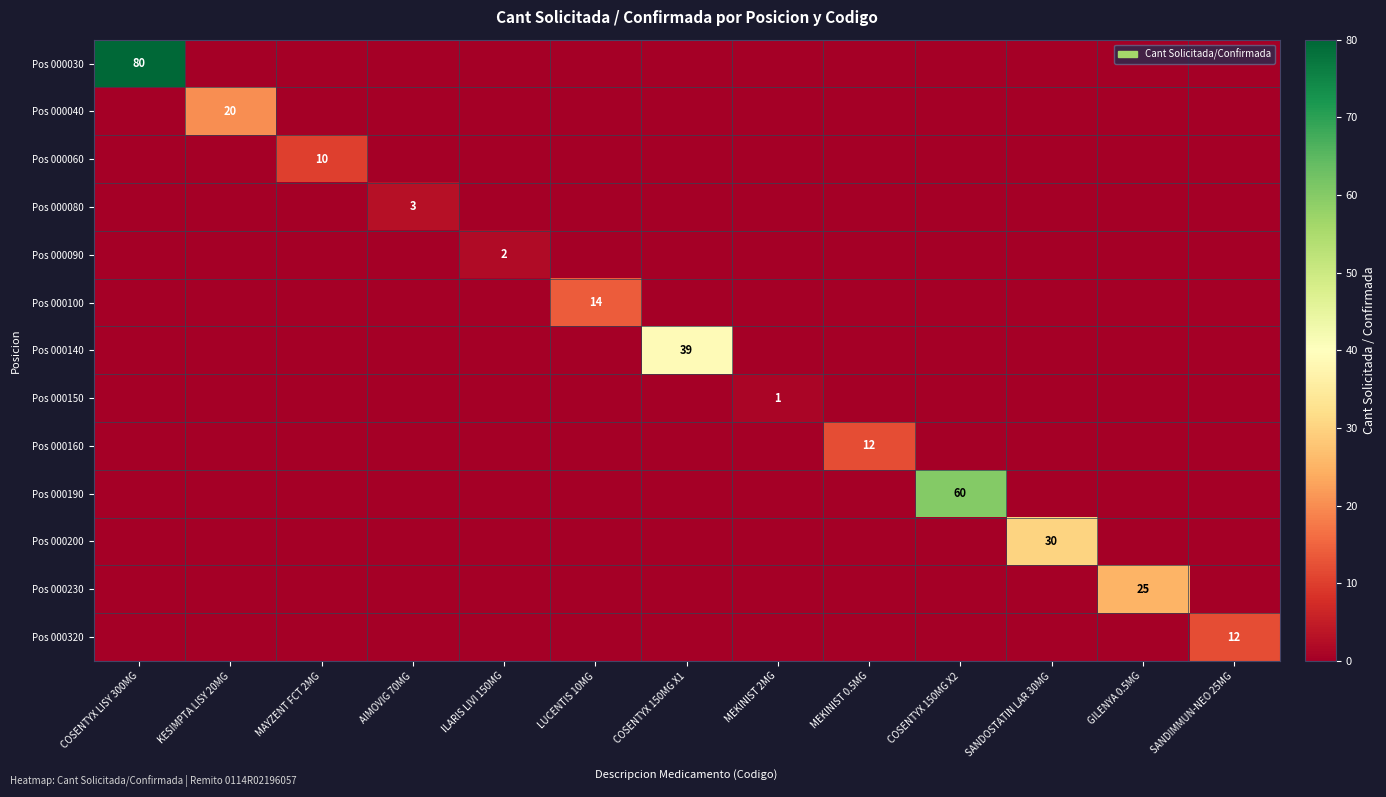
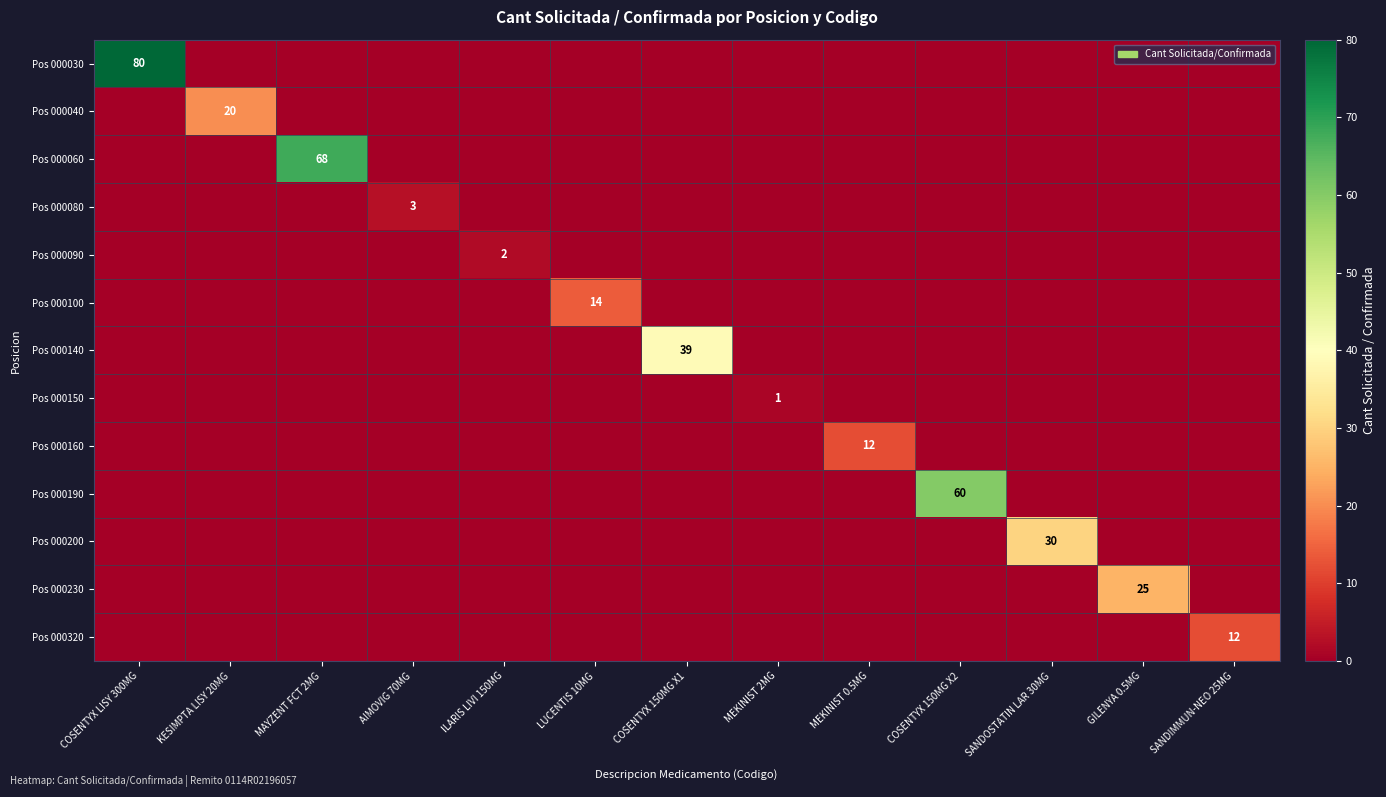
  {
    "Pos 000030": {
      "COSENTYX LISY 300MG": 80
    },
    "Pos 000040": {
      "KESIMPTA LISY 20MG": 20
    },
    "Pos 000060": {
-     "MAYZENT FCT 2MG": 10
+     "MAYZENT FCT 2MG": 68
    },
    "Pos 000080": {
      "AIMOVIG 70MG": 3
    },
    "Pos 000090": {
      "ILARIS LIVI 150MG": 2
    },
    "Pos 000100": {
      "LUCENTIS 10MG": 14
    },
    "Pos 000140": {
      "COSENTYX 150MG X1": 39
    },
    "Pos 000150": {
      "MEKINIST 2MG": 1
    },
    "Pos 000160": {
      "MEKINIST 0.5MG": 12
    },
    "Pos 000190": {
      "COSENTYX 150MG X2": 60
    },
    "Pos 000200": {
      "SANDOSTATIN LAR 30MG": 30
    },
    "Pos 000230": {
      "GILENYA 0.5MG": 25
    },
    "Pos 000320": {
      "SANDIMMUN-NEO 25MG": 12
    }
  }
